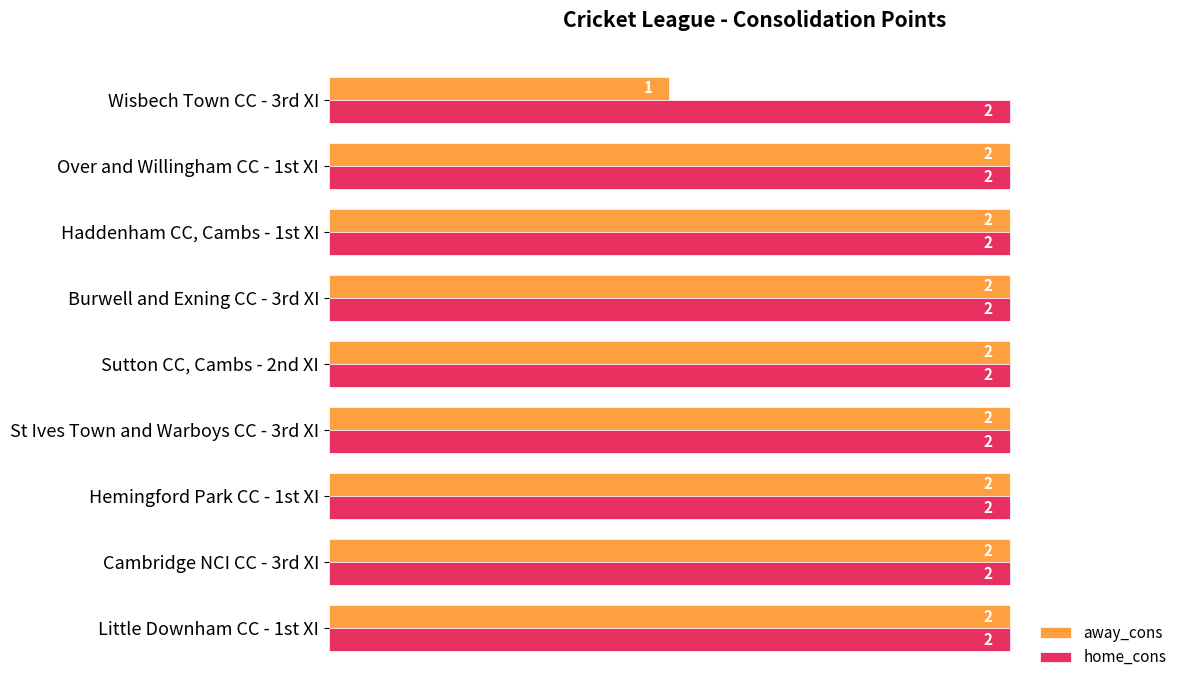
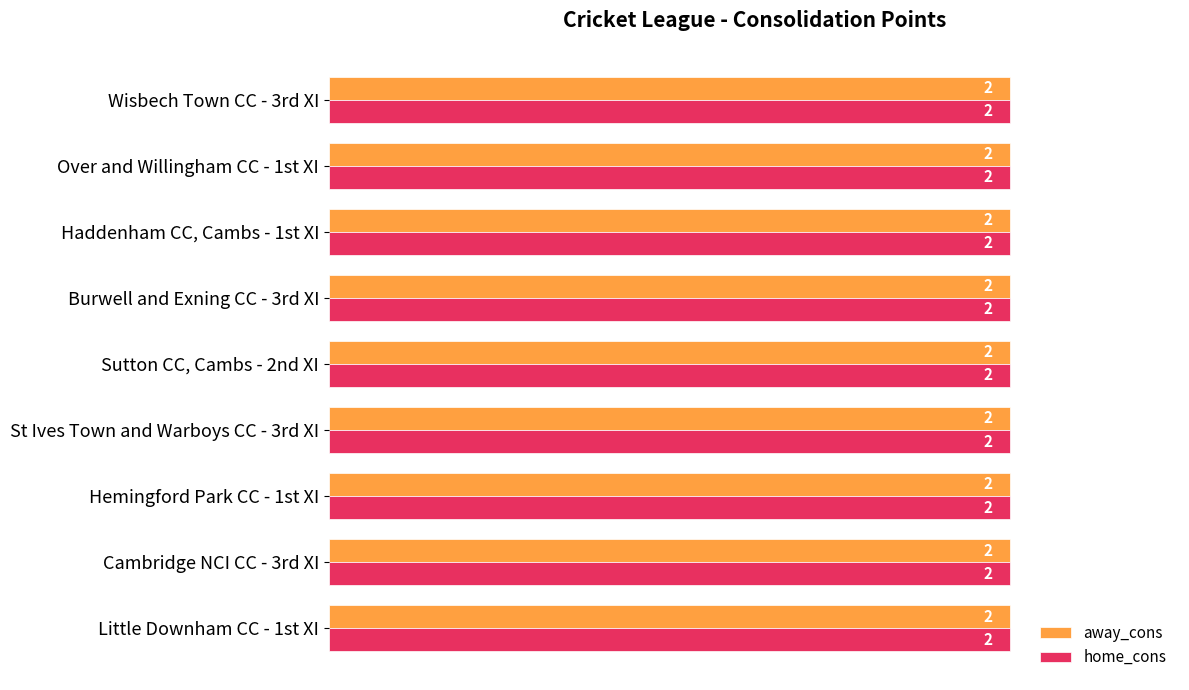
  {
    "away_cons": {
-     "Wisbech Town CC - 3rd XI": 1,
+     "Wisbech Town CC - 3rd XI": 2,
      "Over and Willingham CC - 1st XI": 2,
      "Haddenham CC, Cambs - 1st XI": 2,
      "Burwell and Exning CC - 3rd XI": 2,
      "Sutton CC, Cambs - 2nd XI": 2,
      "St Ives Town and Warboys CC - 3rd XI": 2,
      "Hemingford Park CC - 1st XI": 2,
      "Cambridge NCI CC - 3rd XI": 2,
      "Little Downham CC - 1st XI": 2
    },
    "home_cons": {
      "Wisbech Town CC - 3rd XI": 2,
      "Over and Willingham CC - 1st XI": 2,
      "Haddenham CC, Cambs - 1st XI": 2,
      "Burwell and Exning CC - 3rd XI": 2,
      "Sutton CC, Cambs - 2nd XI": 2,
      "St Ives Town and Warboys CC - 3rd XI": 2,
      "Hemingford Park CC - 1st XI": 2,
      "Cambridge NCI CC - 3rd XI": 2,
      "Little Downham CC - 1st XI": 2
    }
  }
